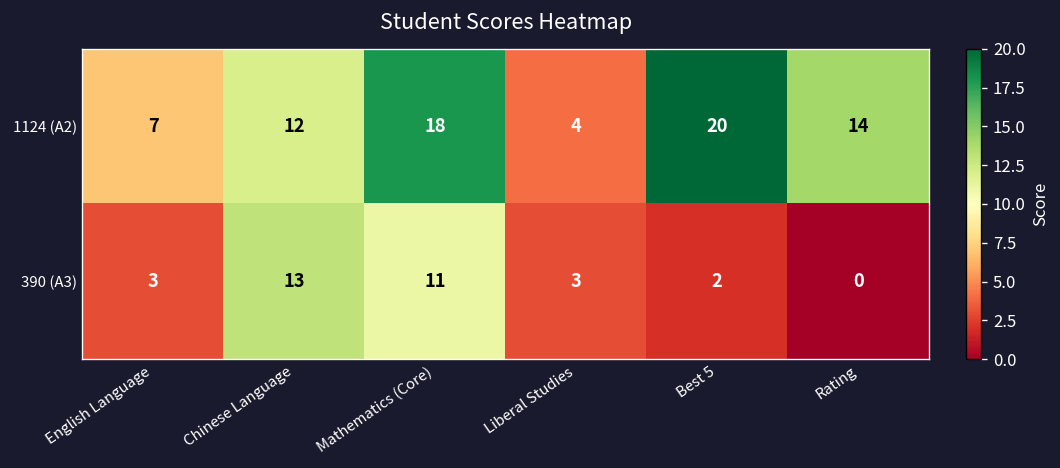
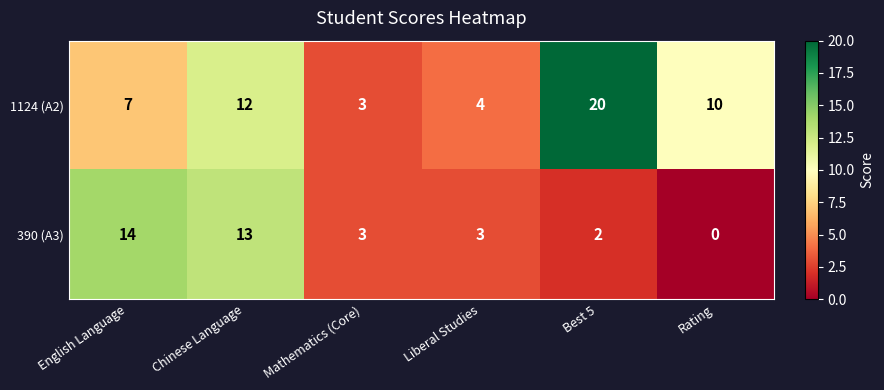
  {
    "1124 (A2)": {
      "English Language": 7,
      "Chinese Language": 12,
-     "Mathematics (Core)": 18,
+     "Mathematics (Core)": 3,
      "Liberal Studies": 4,
      "Best 5": 20,
-     "Rating": 14
+     "Rating": 10
    },
    "390 (A3)": {
-     "English Language": 3,
+     "English Language": 14,
      "Chinese Language": 13,
-     "Mathematics (Core)": 11,
+     "Mathematics (Core)": 3,
      "Liberal Studies": 3,
      "Best 5": 2,
      "Rating": 0
    }
  }
